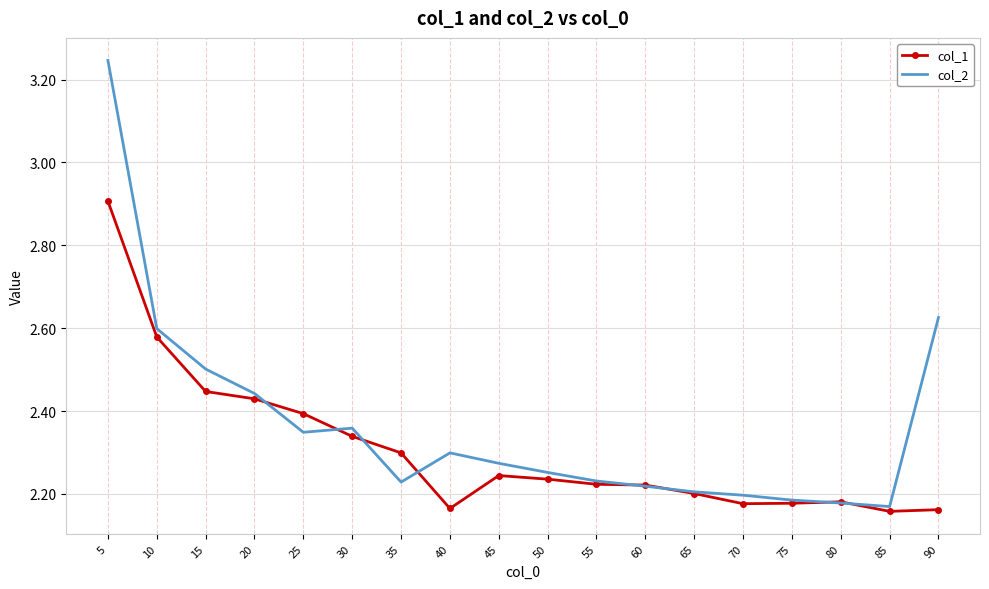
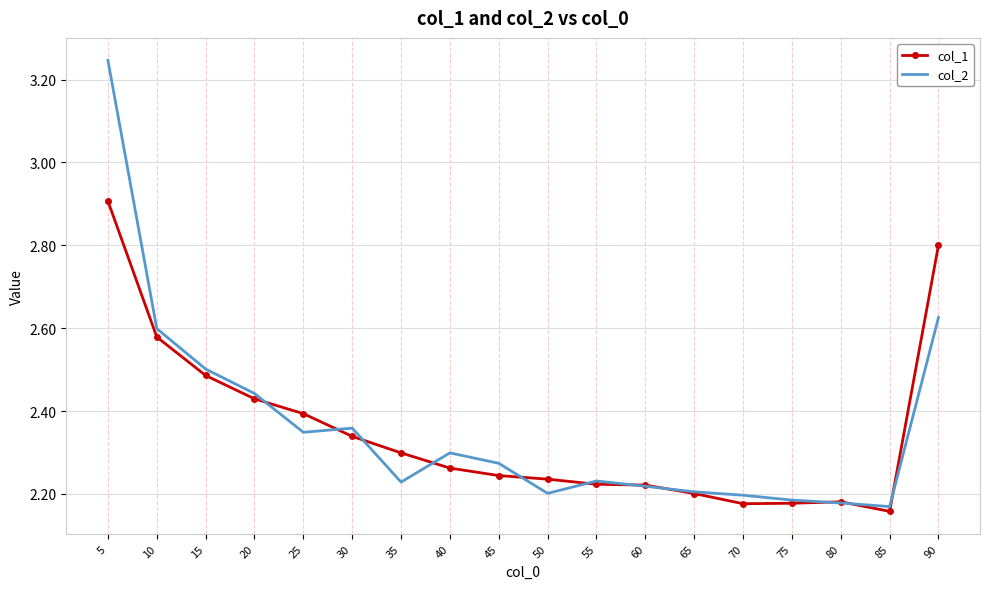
  {
    "col_1": {
      "5": 2.91,
      "10": 2.58,
-     "15": 2.45,
+     "15": 2.49,
      "20": 2.43,
      "25": 2.39,
      "30": 2.34,
      "35": 2.30,
-     "40": 2.16,
+     "40": 2.26,
      "45": 2.24,
      "50": 2.24,
      "55": 2.22,
      "70": 2.18,
      "75": 2.18,
      "85": 2.16,
-     "90": 2.16
+     "90": 2.80
    },
    "col_2": {
      "5": 3.25,
      "10": 2.60,
      "15": 2.50,
      "20": 2.44,
      "25": 2.35,
      "30": 2.36,
      "35": 2.23,
      "40": 2.30,
      "45": 2.27,
-     "50": 2.25,
+     "50": 2.20,
      "55": 2.23,
      "70": 2.20,
      "75": 2.19,
      "85": 2.17,
      "90": 2.63
    }
  }
